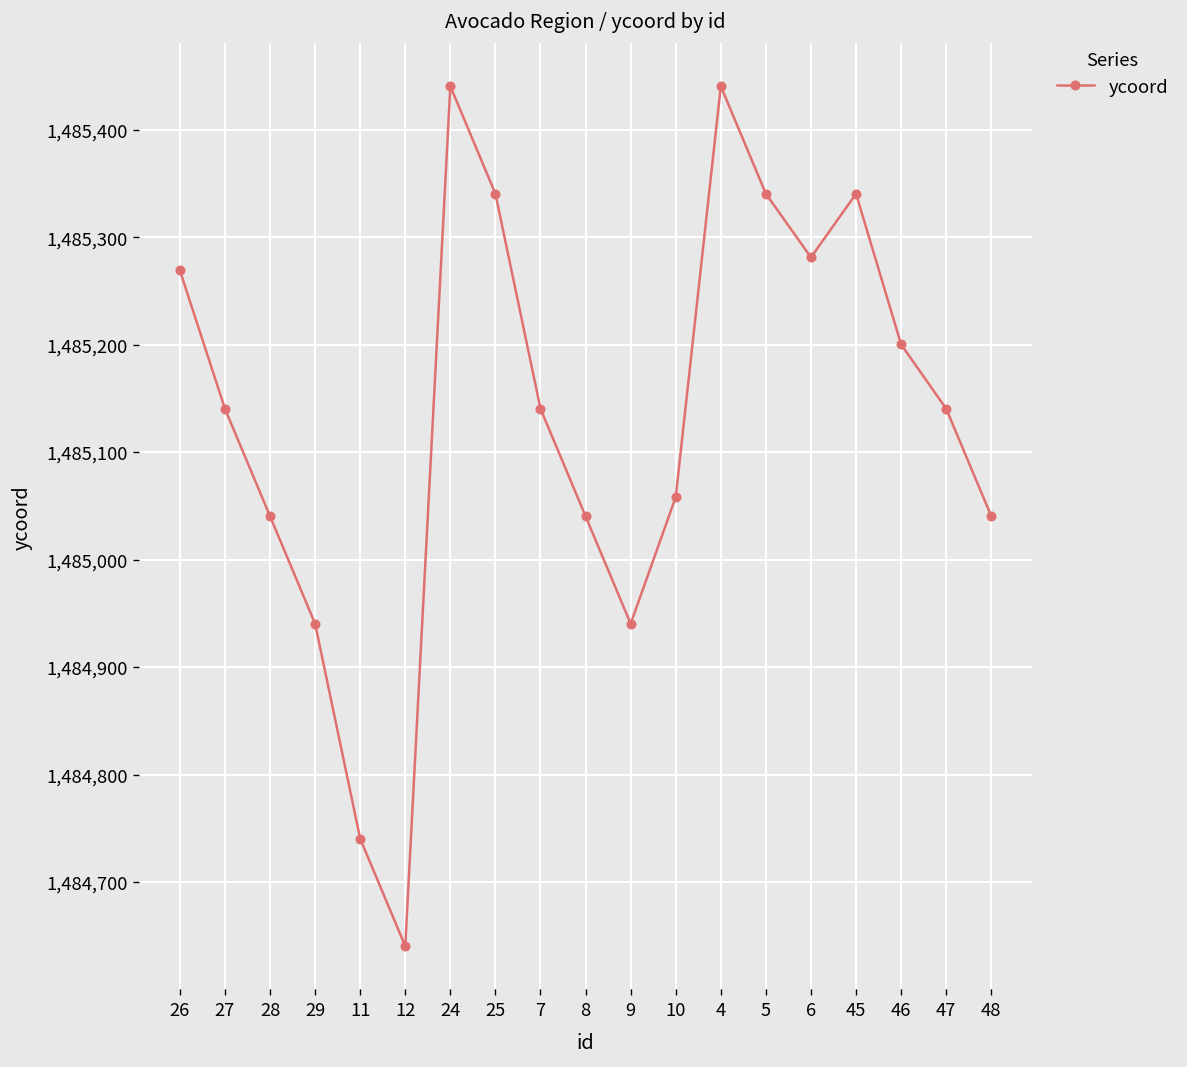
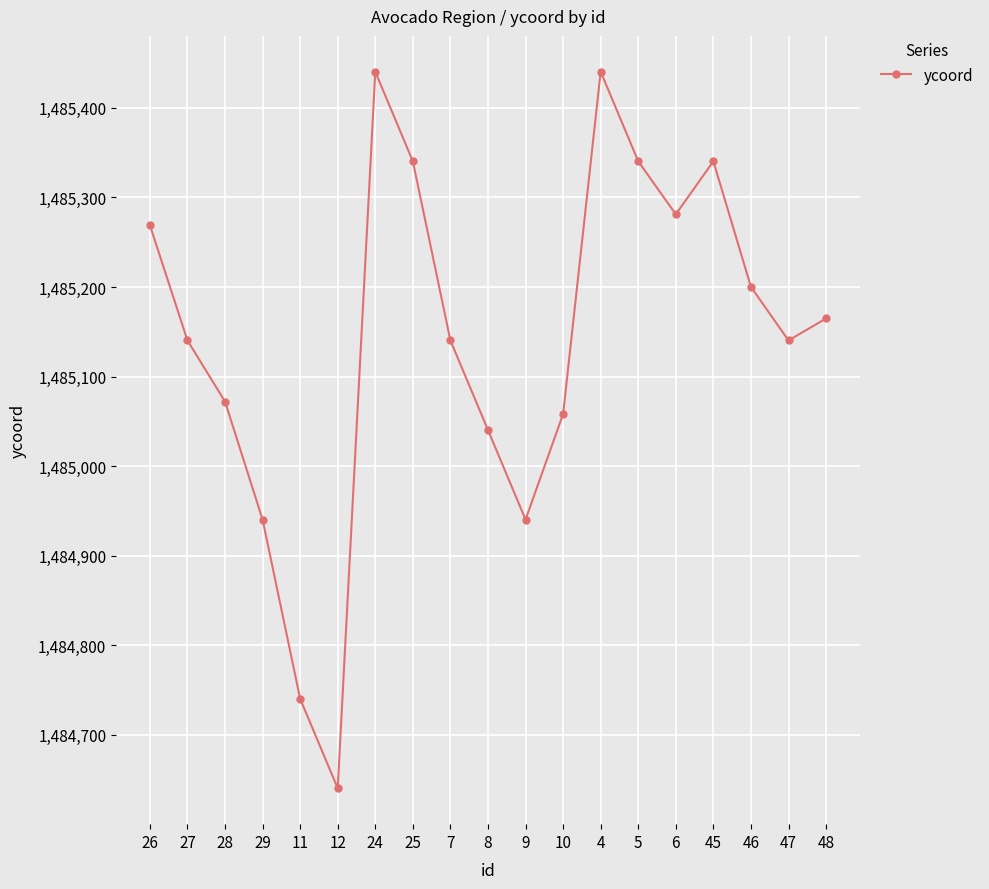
  {
    "26": "1,485,270",
    "27": "1,485,140",
-   "28": "1,485,040",
+   "28": "1,485,070",
    "29": "1,484,940",
    "11": "1,484,740",
    "12": "1,484,640",
    "24": "1,485,440",
    "25": "1,485,340",
    "7": "1,485,140",
    "8": "1,485,040",
    "9": "1,484,940",
    "10": "1,485,060",
    "4": "1,485,440",
    "5": "1,485,340",
    "6": "1,485,280",
    "45": "1,485,340",
    "46": "1,485,200",
    "47": "1,485,140",
-   "48": "1,485,040"
+   "48": "1,485,160"
  }
